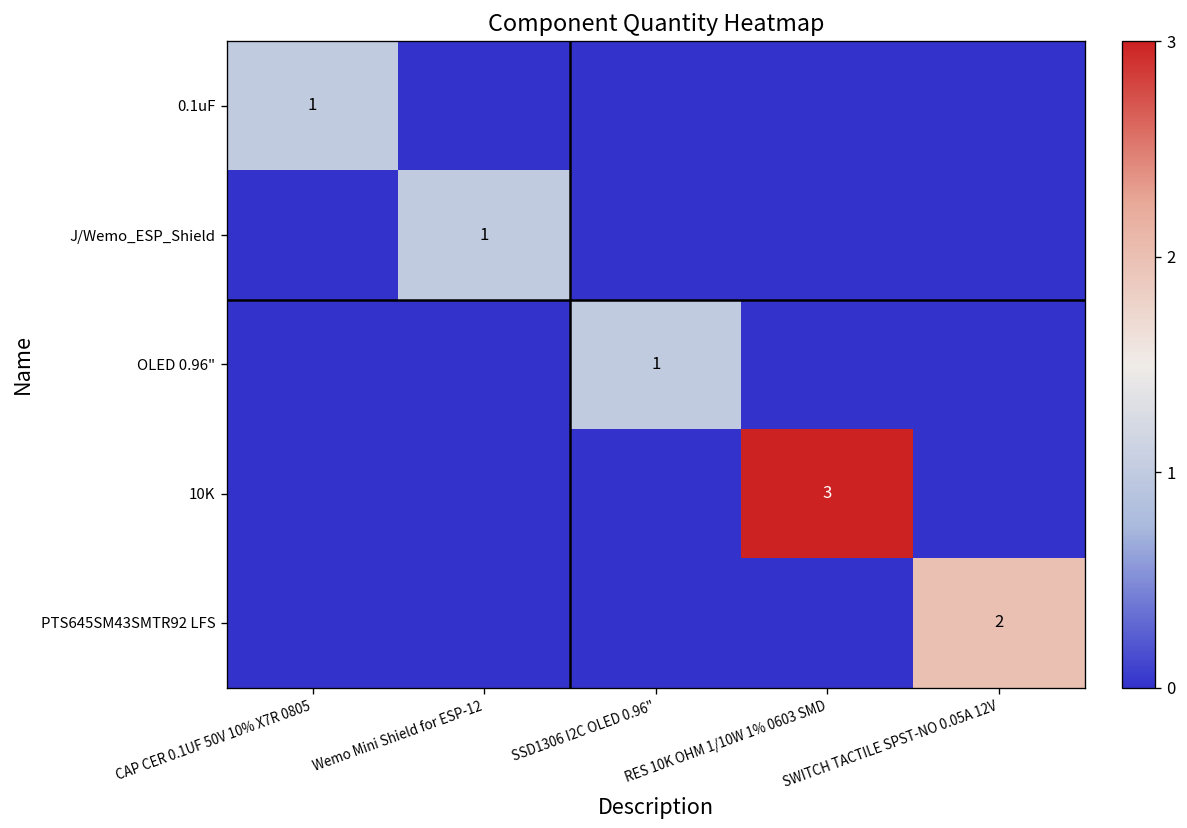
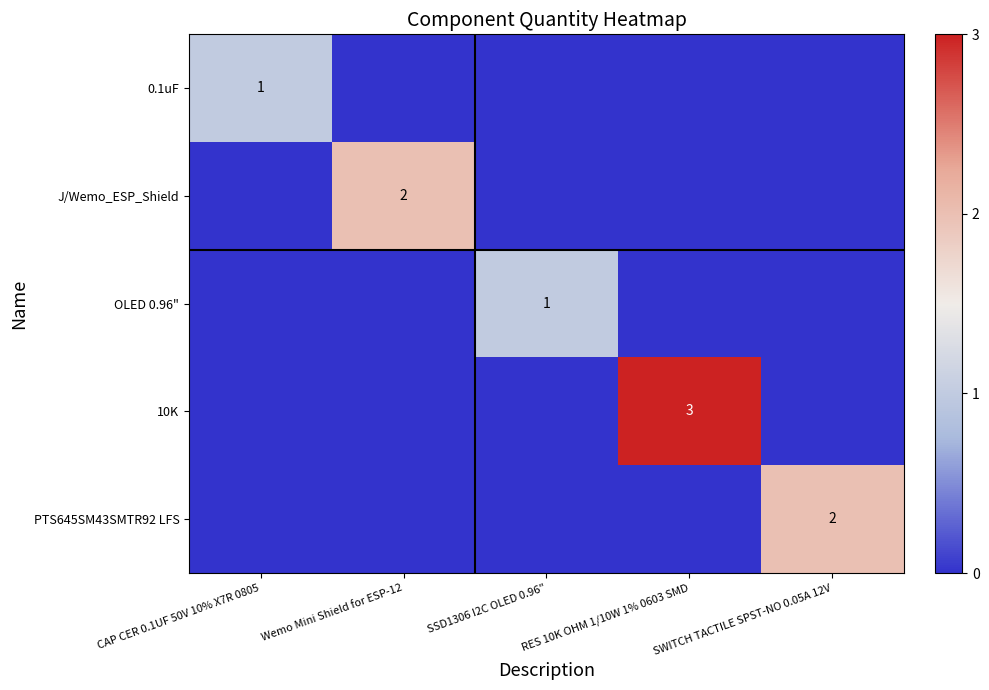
  {
    "0.1uF": {
      "CAP CER 0.1UF 50V 10% X7R 0805": 1
    },
    "J/Wemo_ESP_Shield": {
-     "Wemo Mini Shield for ESP-12": 1
+     "Wemo Mini Shield for ESP-12": 2
    },
    "OLED 0.96\"": {
      "SSD1306 I2C OLED 0.96\"": 1
    },
    "10K": {
      "RES 10K OHM 1/10W 1% 0603 SMD": 3
    },
    "PTS645SM43SMTR92 LFS": {
      "SWITCH TACTILE SPST-NO 0.05A 12V": 2
    }
  }
